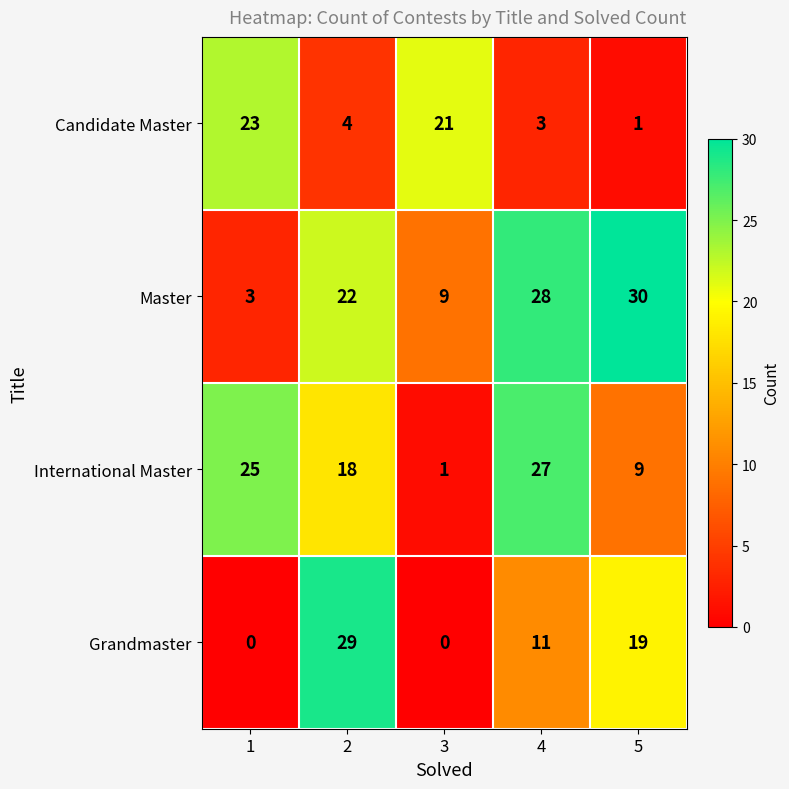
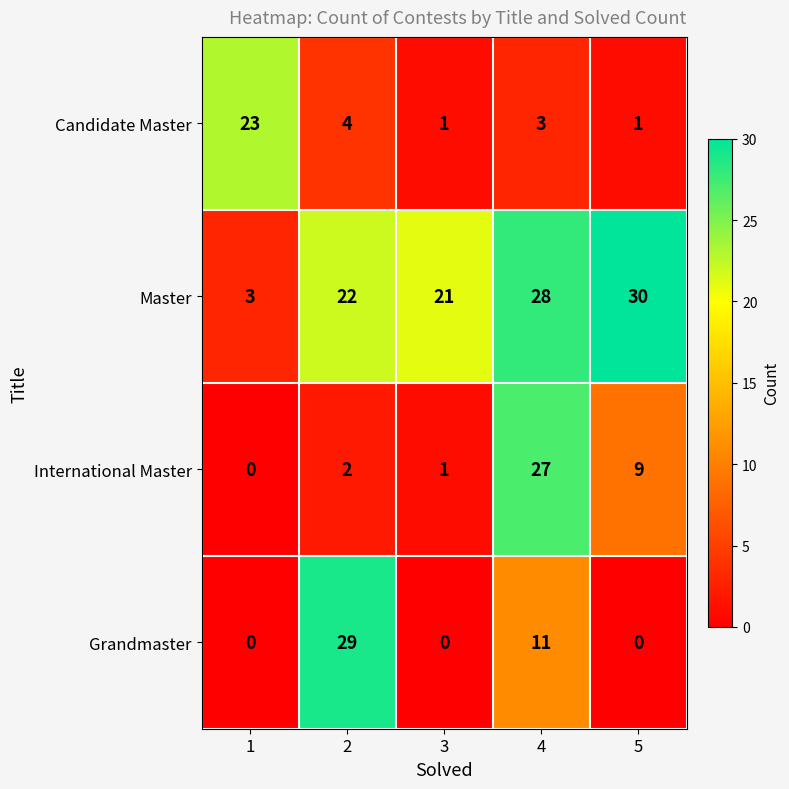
  {
    "Candidate Master": {
      "1": 23,
      "2": 4,
-     "3": 21,
+     "3": 1,
      "4": 3,
      "5": 1
    },
    "Master": {
      "1": 3,
      "2": 22,
-     "3": 9,
+     "3": 21,
      "4": 28,
      "5": 30
    },
    "International Master": {
-     "1": 25,
-     "2": 18,
+     "1": 0,
+     "2": 2,
      "3": 1,
      "4": 27,
      "5": 9
    },
    "Grandmaster": {
      "1": 0,
      "2": 29,
      "3": 0,
      "4": 11,
-     "5": 19
+     "5": 0
    }
  }
